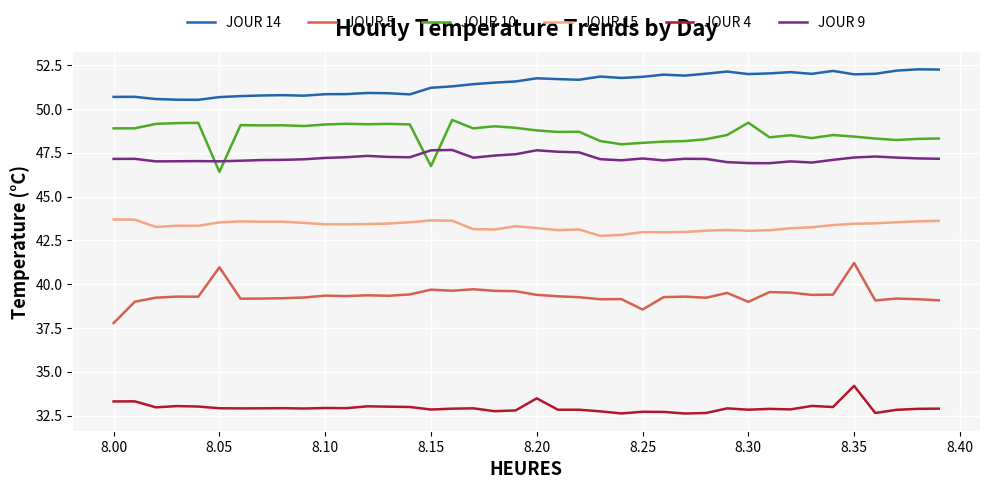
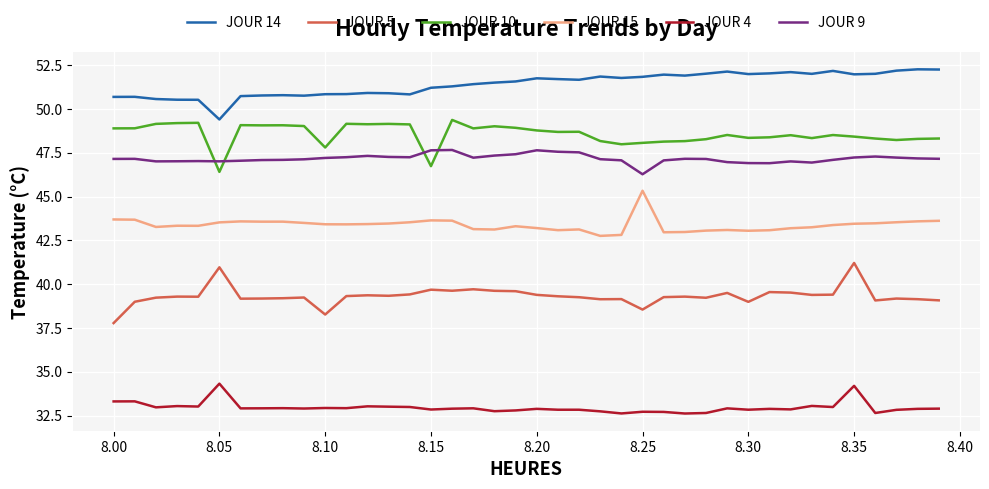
  {
    "JOUR 14": {
      "8.00": 50.7,
-     "8.05": 50.7,
+     "8.05": 49.4,
      "8.10": 50.8,
      "8.15": 51.2,
      "8.20": 51.7,
      "8.25": 51.8,
      "8.30": 52.0,
      "8.35": 52.0
    },
    "JOUR 5": {
      "8.00": 37.8,
      "8.05": 41.0,
-     "8.10": 39.3,
+     "8.10": 38.3,
      "8.15": 39.7,
      "8.20": 39.4,
      "8.25": 38.5,
      "8.30": 39.0,
      "8.35": 41.2
    },
    "JOUR 10": {
      "8.00": 48.9,
      "8.05": 46.4,
-     "8.10": 49.1,
+     "8.10": 47.8,
      "8.15": 46.7,
      "8.20": 48.8,
      "8.25": 48.1,
-     "8.30": 49.2,
+     "8.30": 48.3,
      "8.35": 48.4
    },
    "JOUR 15": {
      "8.00": 43.7,
      "8.05": 43.5,
      "8.10": 43.4,
      "8.15": 43.6,
      "8.20": 43.2,
-     "8.25": 43.0,
+     "8.25": 45.3,
      "8.30": 43.0,
      "8.35": 43.4
    },
    "JOUR 4": {
      "8.00": 33.3,
-     "8.05": 32.9,
+     "8.05": 34.3,
      "8.10": 32.9,
      "8.15": 32.8,
-     "8.20": 33.5,
+     "8.20": 32.9,
      "8.25": 32.7,
      "8.30": 32.8,
      "8.35": 34.2
    },
    "JOUR 9": {
      "8.00": 47.1,
      "8.05": 47.0,
      "8.10": 47.2,
      "8.15": 47.6,
      "8.20": 47.6,
-     "8.25": 47.2,
+     "8.25": 46.3,
      "8.30": 46.9,
      "8.35": 47.2
    }
  }
